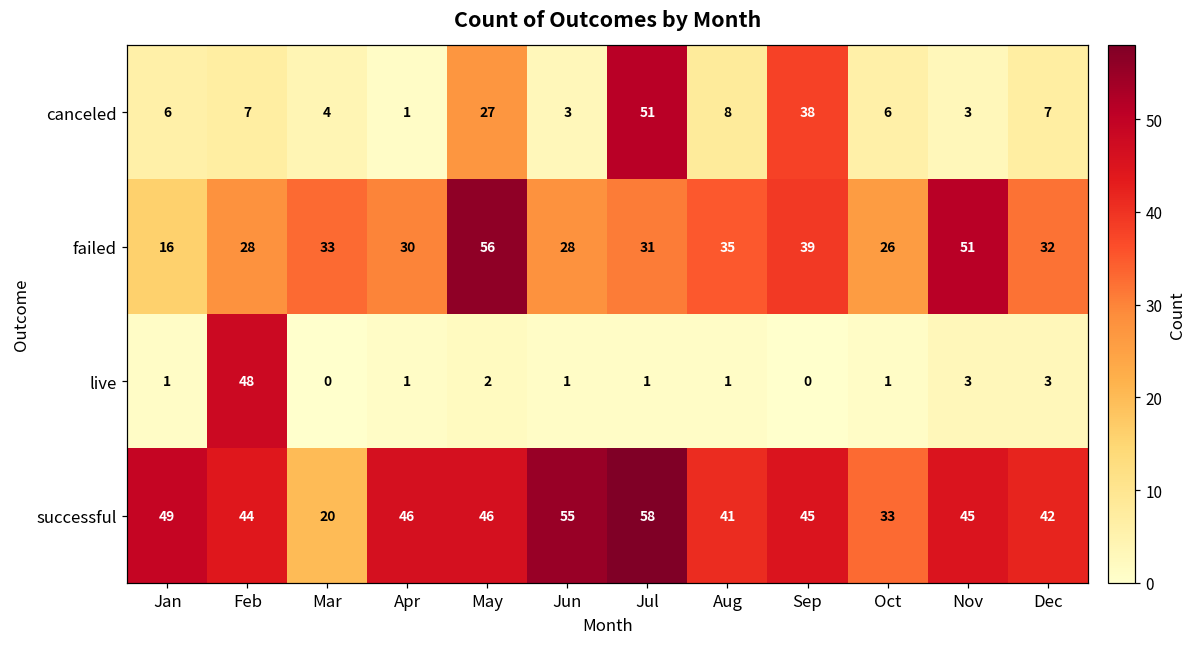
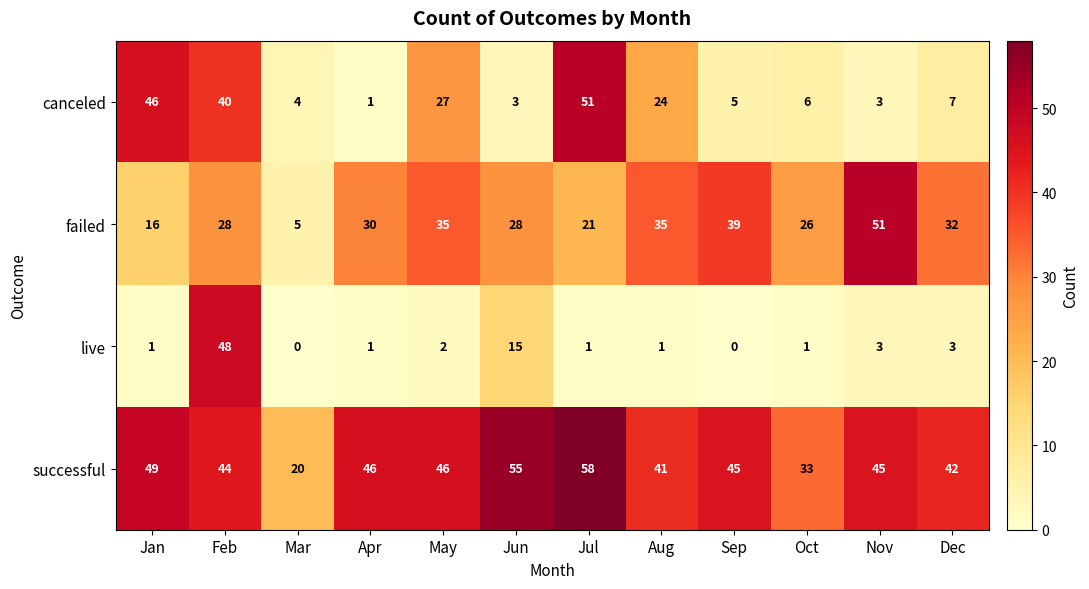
  {
    "canceled": {
-     "Jan": 6,
-     "Feb": 7,
+     "Jan": 46,
+     "Feb": 40,
      "Mar": 4,
      "Apr": 1,
      "May": 27,
      "Jun": 3,
      "Jul": 51,
-     "Aug": 8,
-     "Sep": 38,
+     "Aug": 24,
+     "Sep": 5,
      "Oct": 6,
      "Nov": 3,
      "Dec": 7
    },
    "failed": {
      "Jan": 16,
      "Feb": 28,
-     "Mar": 33,
+     "Mar": 5,
      "Apr": 30,
-     "May": 56,
+     "May": 35,
      "Jun": 28,
-     "Jul": 31,
+     "Jul": 21,
      "Aug": 35,
      "Sep": 39,
      "Oct": 26,
      "Nov": 51,
      "Dec": 32
    },
    "live": {
      "Jan": 1,
      "Feb": 48,
      "Mar": 0,
      "Apr": 1,
      "May": 2,
-     "Jun": 1,
+     "Jun": 15,
      "Jul": 1,
      "Aug": 1,
      "Sep": 0,
      "Oct": 1,
      "Nov": 3,
      "Dec": 3
    },
    "successful": {
      "Jan": 49,
      "Feb": 44,
      "Mar": 20,
      "Apr": 46,
      "May": 46,
      "Jun": 55,
      "Jul": 58,
      "Aug": 41,
      "Sep": 45,
      "Oct": 33,
      "Nov": 45,
      "Dec": 42
    }
  }
